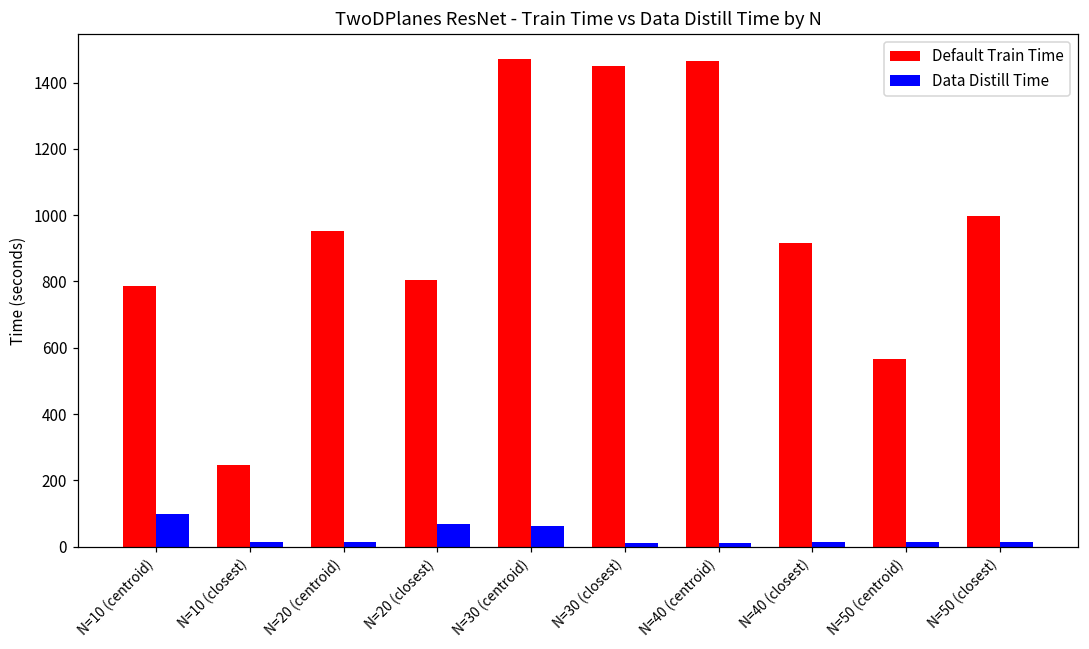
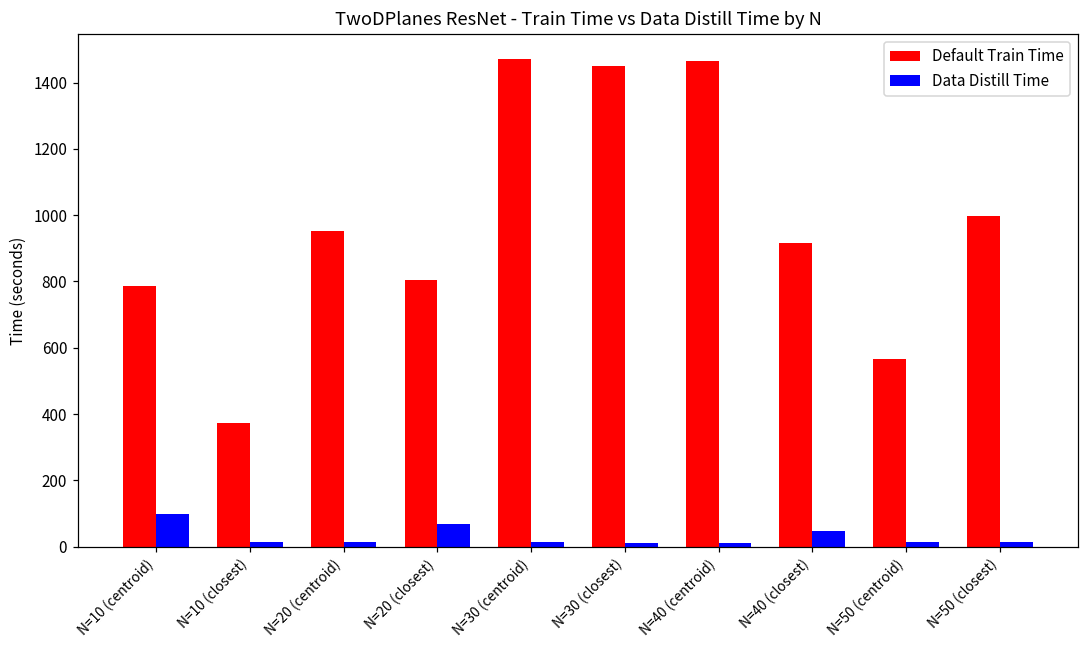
  {
    "Default Train Time": {
      "N=10 (centroid)": 790,
-     "N=10 (closest)": 250,
+     "N=10 (closest)": 370,
      "N=20 (centroid)": 950,
      "N=20 (closest)": 800,
      "N=30 (centroid)": 1470,
      "N=30 (closest)": 1450,
      "N=40 (centroid)": 1470,
      "N=40 (closest)": 920,
      "N=50 (centroid)": 570,
      "N=50 (closest)": 1000
    },
    "Data Distill Time": {
      "N=10 (centroid)": 100,
      "N=10 (closest)": 10,
      "N=20 (centroid)": 10,
      "N=20 (closest)": 70,
-     "N=30 (centroid)": 60,
+     "N=30 (centroid)": 10,
      "N=30 (closest)": 10,
      "N=40 (centroid)": 10,
-     "N=40 (closest)": 10,
+     "N=40 (closest)": 50,
      "N=50 (centroid)": 20,
      "N=50 (closest)": 20
    }
  }
